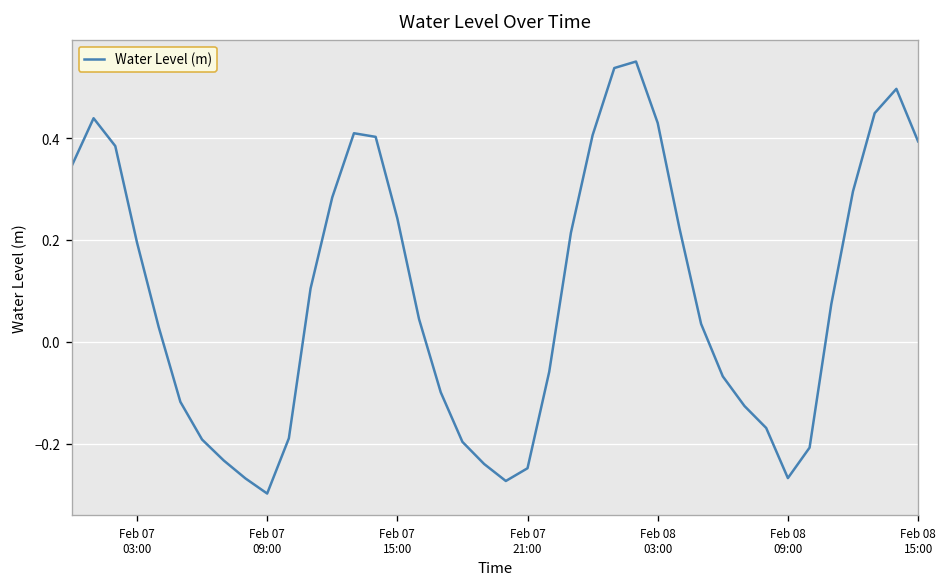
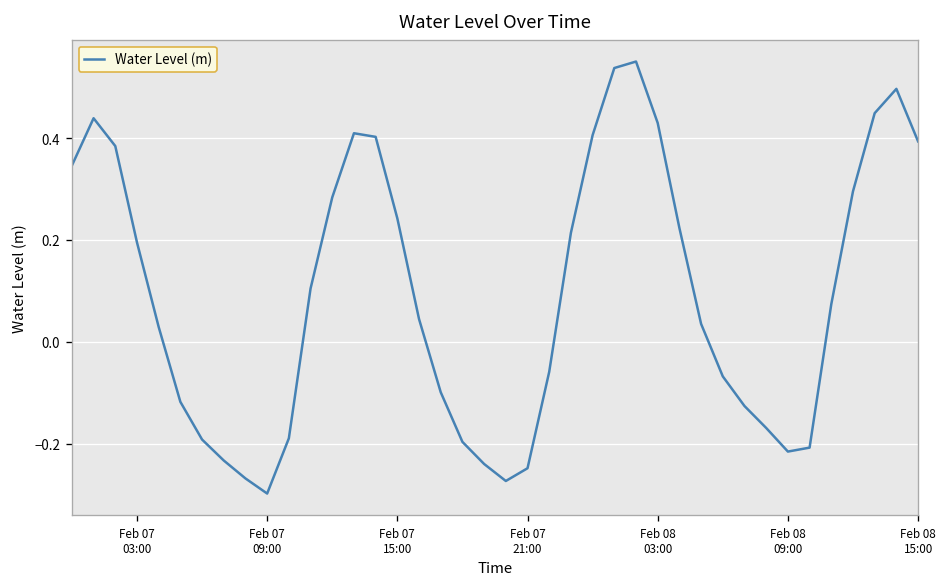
  {
    "Feb 07 03:00": 0.20,
    "Feb 07 09:00": -0.30,
    "Feb 07 15:00": 0.24,
    "Feb 07 21:00": -0.25,
    "Feb 08 03:00": 0.43,
-   "Feb 08 09:00": -0.27,
+   "Feb 08 09:00": -0.22,
    "Feb 08 15:00": 0.39
  }
